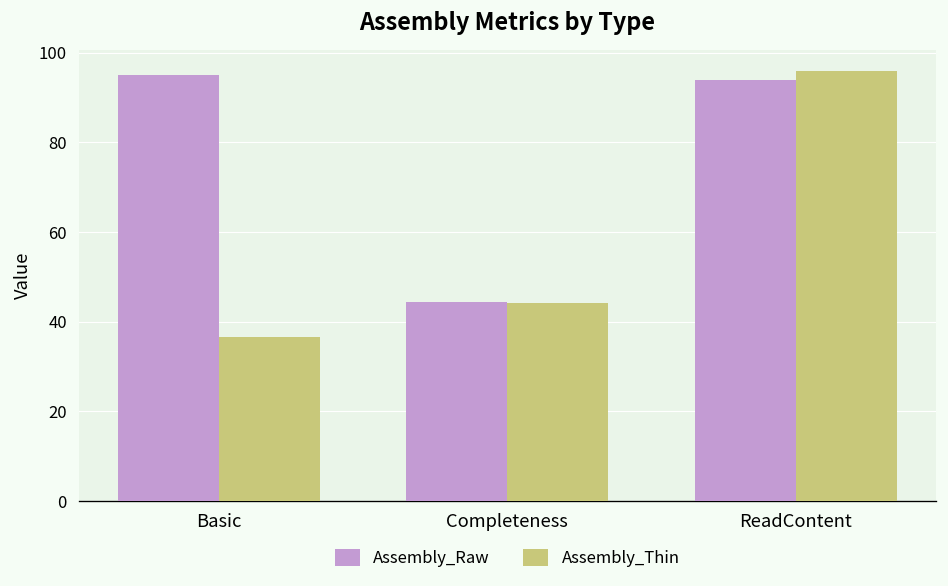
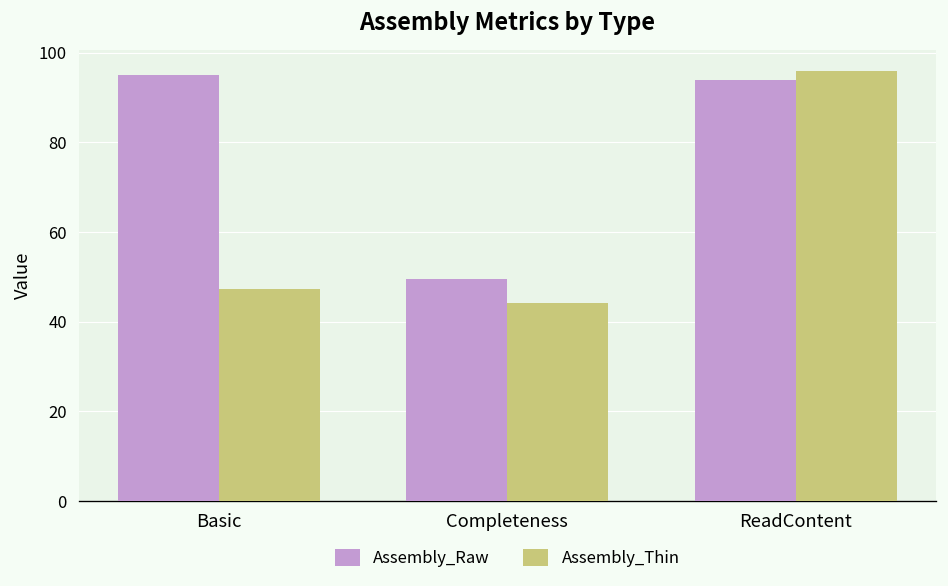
  {
    "Assembly_Raw": {
      "Basic": 95,
-     "Completeness": 45,
+     "Completeness": 50,
      "ReadContent": 94
    },
    "Assembly_Thin": {
-     "Basic": 37,
+     "Basic": 47,
      "Completeness": 44,
      "ReadContent": 96
    }
  }
